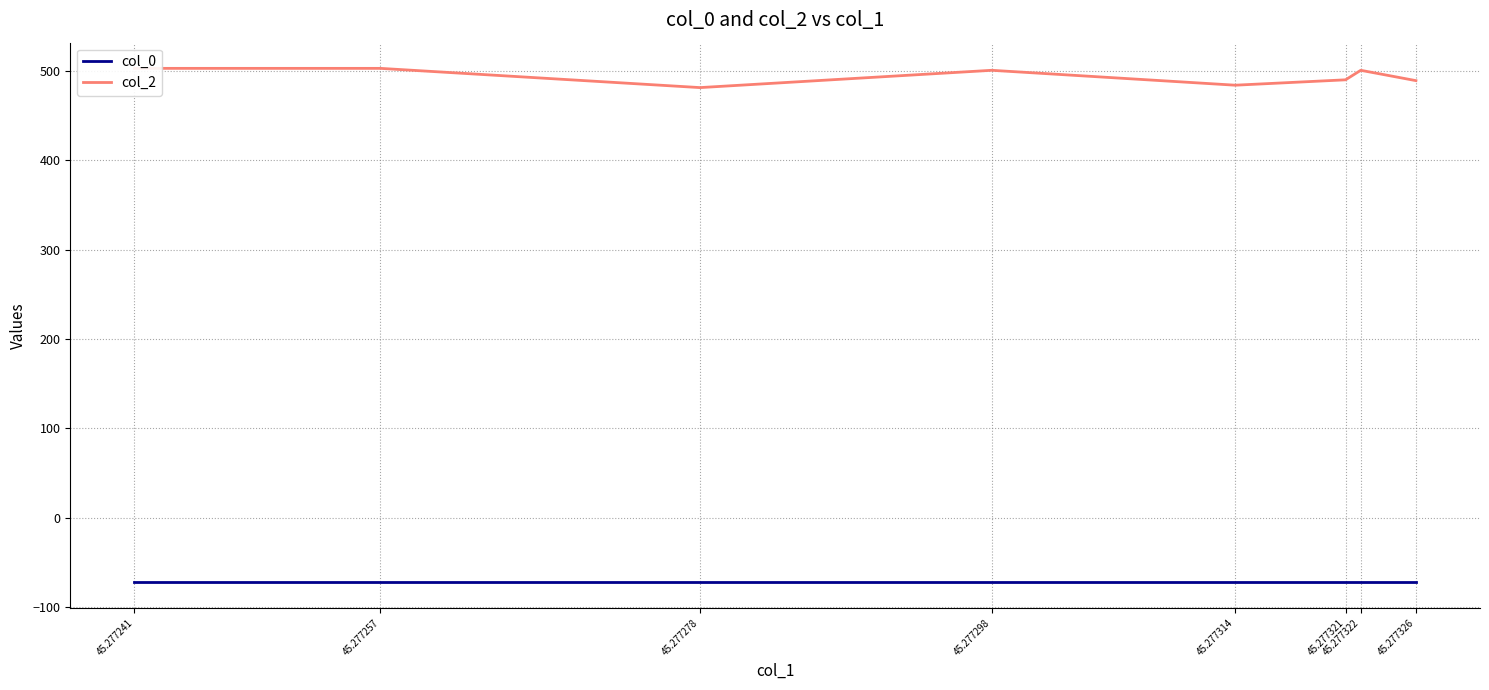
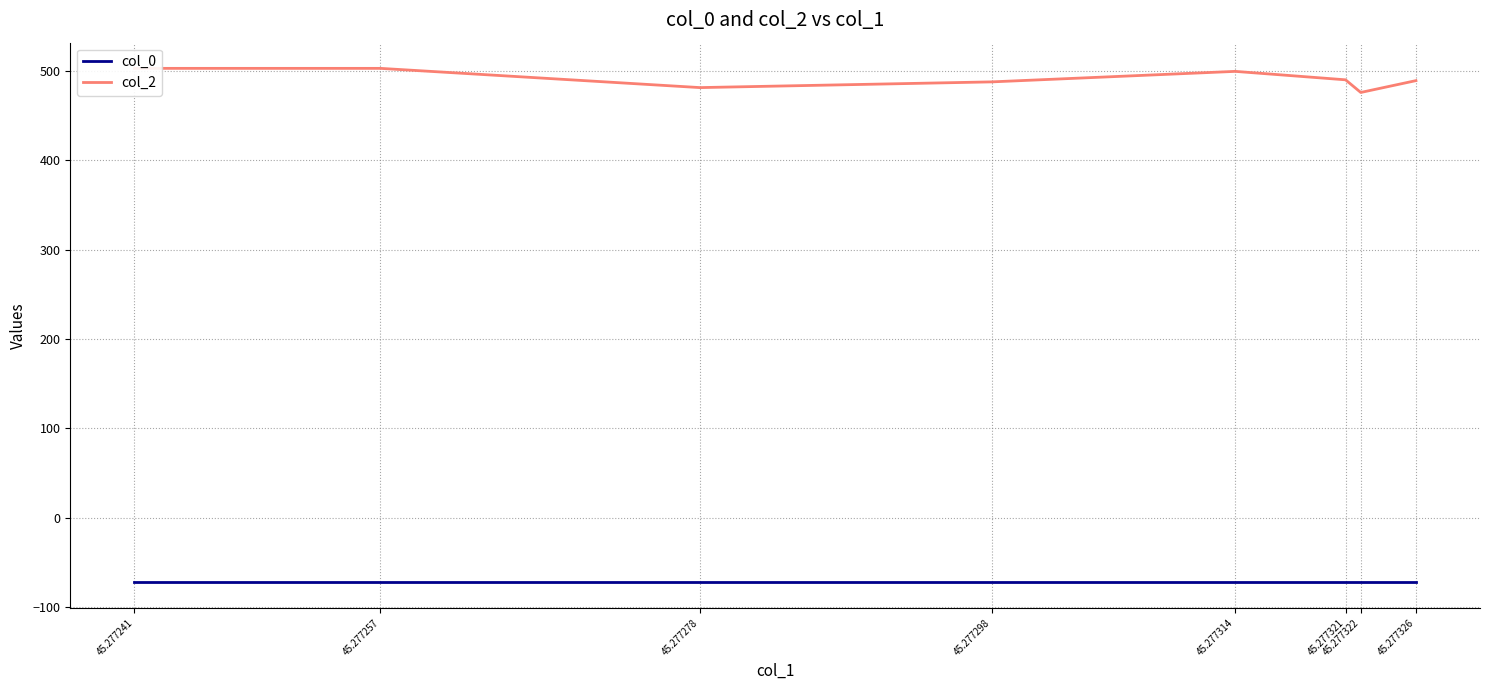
  {
    "col_0": {
      "45.277241": -70,
      "45.277257": -70,
      "45.277278": -70,
      "45.277298": -70,
      "45.277314": -70,
      "45.277321": -70,
      "45.277322": -70,
      "45.277326": -70
    },
    "col_2": {
      "45.277257": 500,
      "45.277278": 480,
-     "45.277298": 500,
-     "45.277314": 480,
+     "45.277298": 490,
+     "45.277314": 500,
      "45.277321": 490,
-     "45.277322": 500,
+     "45.277322": 480,
      "45.277326": 490
    }
  }
